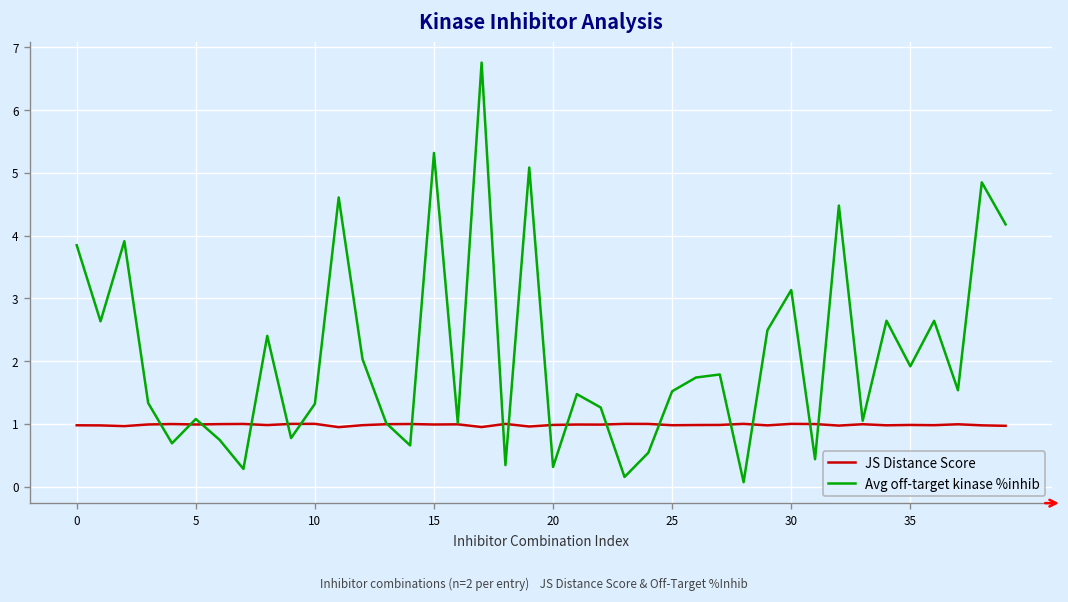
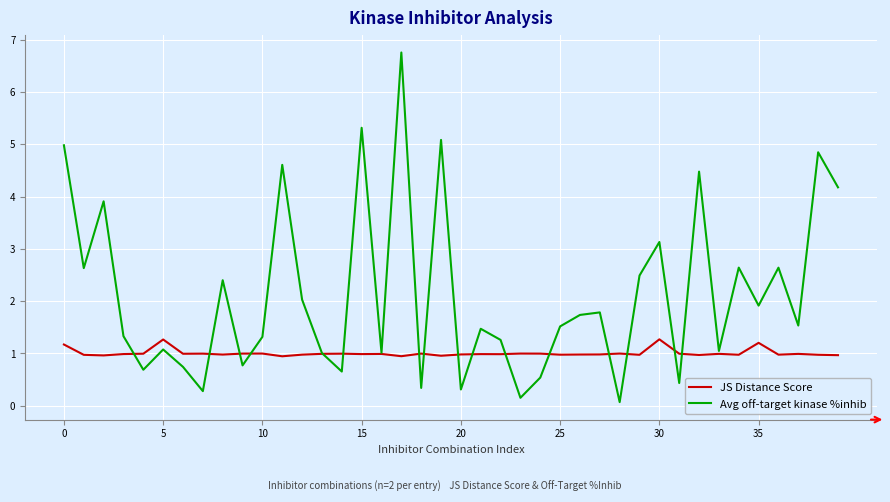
  {
    "JS Distance Score": {
-     "0": 1.0,
-     "5": 1.0,
+     "0": 1.2,
+     "5": 1.3,
      "10": 1.0,
      "15": 1.0,
      "20": 1.0,
      "25": 1.0,
-     "30": 1.0,
-     "35": 1.0
+     "30": 1.3,
+     "35": 1.2
    },
    "Avg off-target kinase %inhib": {
-     "0": 3.8,
+     "0": 5.0,
      "5": 1.1,
      "10": 1.3,
      "15": 5.3,
      "20": 0.3,
      "25": 1.5,
      "30": 3.1,
      "35": 1.9
    }
  }
